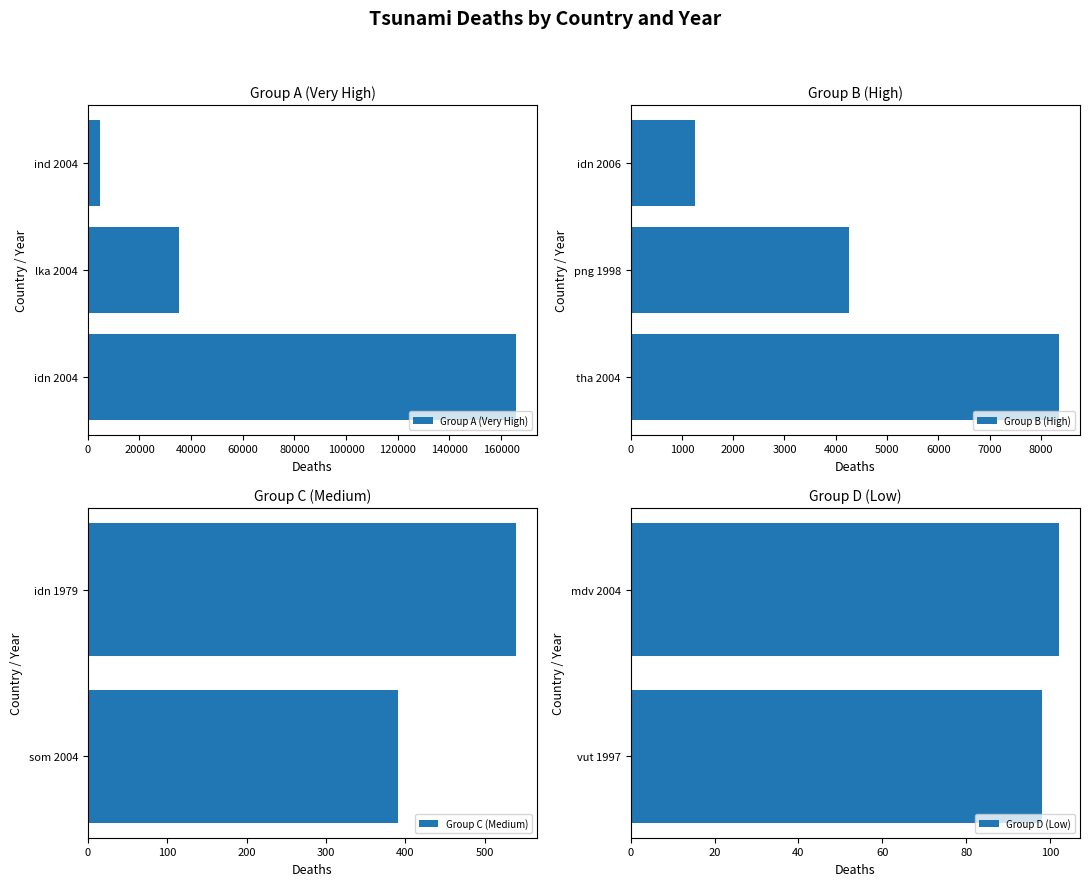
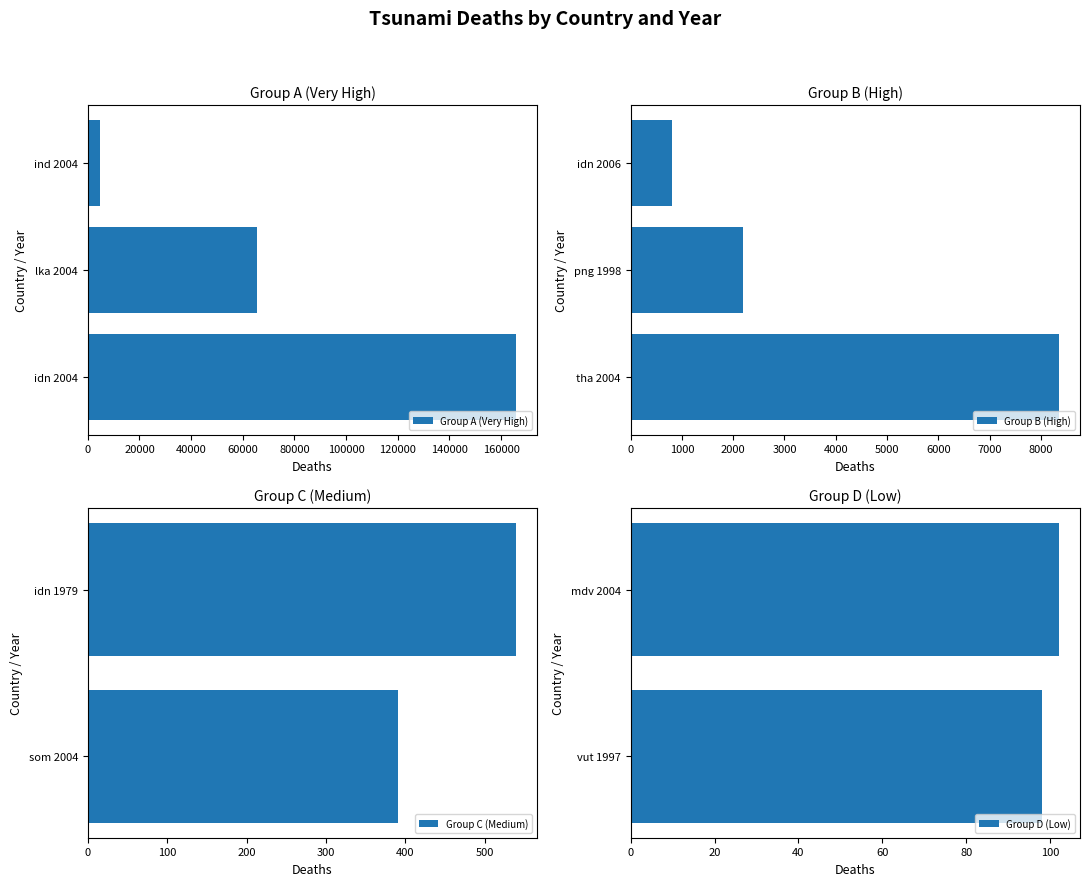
  {
    "Group A (Very High)": {
      "ind 2004": 5000,
-     "lka 2004": 35000,
+     "lka 2004": 66000,
      "idn 2004": 166000
    },
    "Group B (High)": {
-     "idn 2006": 1300,
-     "png 1998": 4300,
+     "idn 2006": 800,
+     "png 1998": 2200,
      "tha 2004": 8300
    },
    "Group C (Medium)": {
      "idn 1979": 540,
      "som 2004": 390
    },
    "Group D (Low)": {
      "mdv 2004": 102,
      "vut 1997": 98
    }
  }
